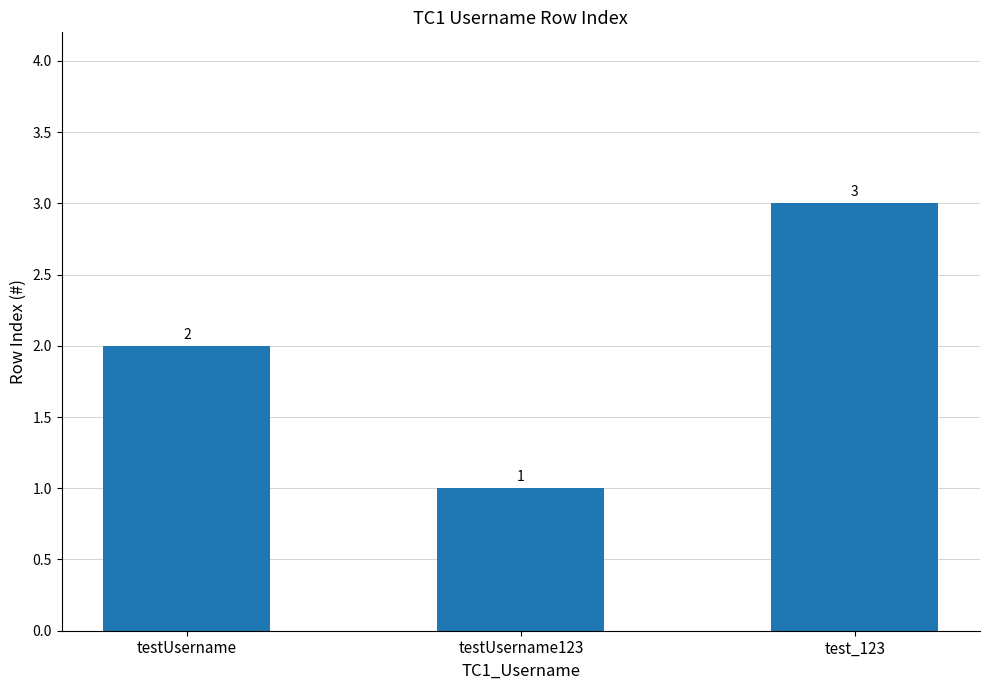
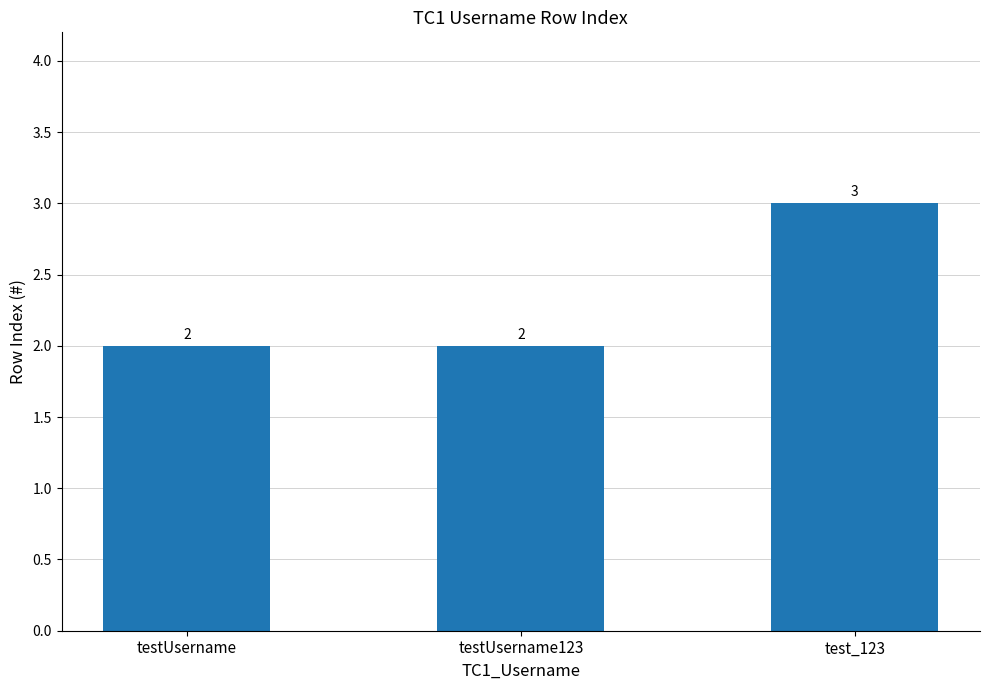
  {
    "testUsername": 2,
-   "testUsername123": 1,
+   "testUsername123": 2,
    "test_123": 3
  }
